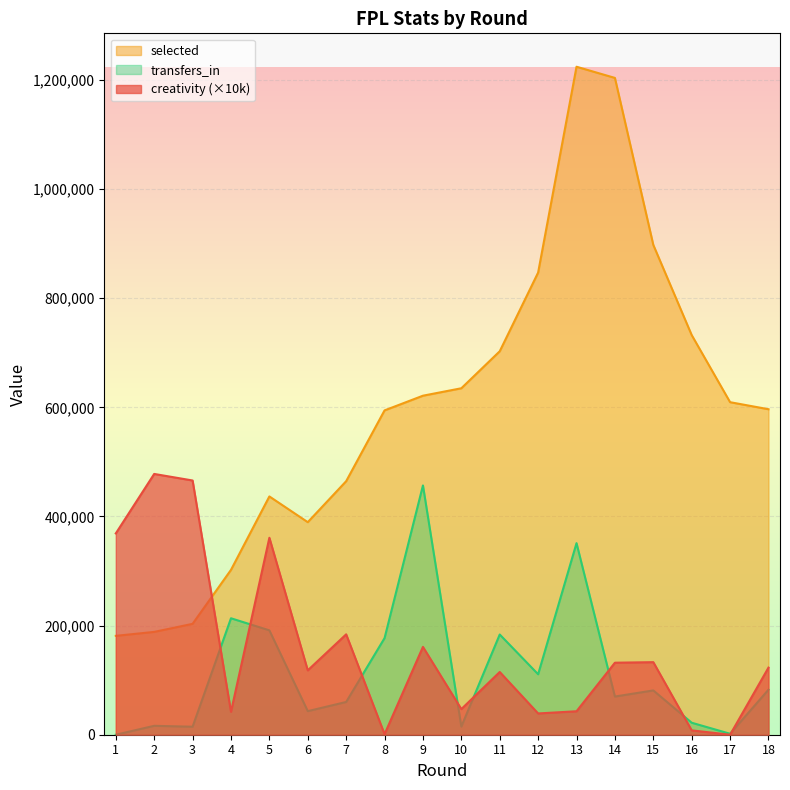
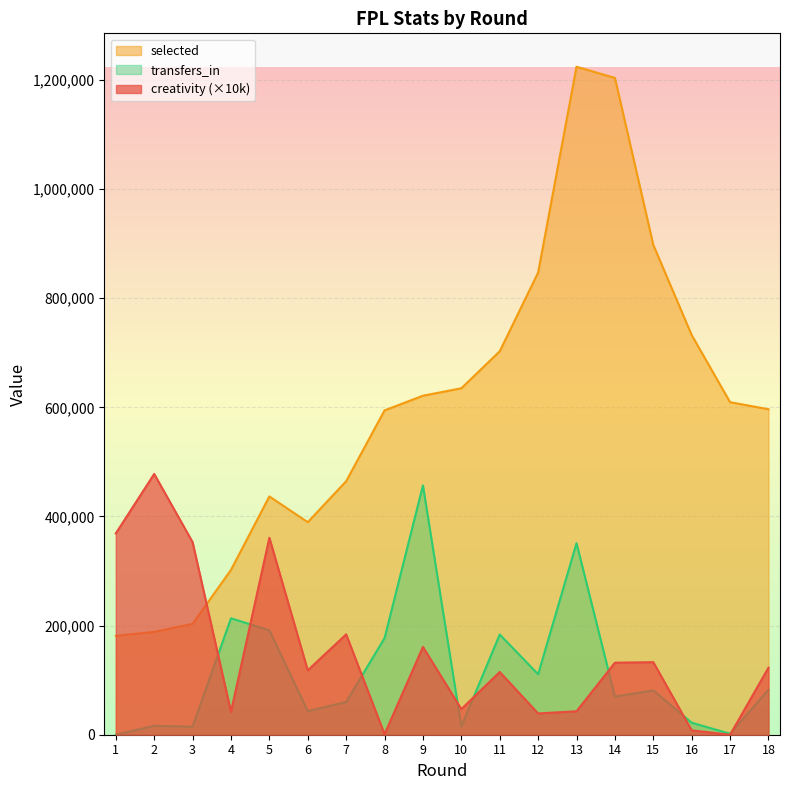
  {
    "selected": {
      "1": "180,000",
      "2": "190,000",
      "3": "200,000",
      "4": "300,000",
      "5": "440,000",
      "6": "390,000",
      "7": "460,000",
      "8": "590,000",
      "9": "620,000",
      "10": "640,000",
      "11": "700,000",
      "12": "850,000",
      "13": "1,220,000",
      "14": "1,200,000",
      "15": "900,000",
      "16": "730,000",
      "17": "610,000",
      "18": "600,000"
    },
    "transfers_in": {
      "1": "0",
      "2": "20,000",
      "3": "10,000",
      "4": "210,000",
      "5": "190,000",
      "6": "40,000",
      "7": "60,000",
      "8": "180,000",
      "9": "460,000",
      "10": "10,000",
      "11": "180,000",
      "12": "110,000",
      "13": "350,000",
      "14": "70,000",
      "15": "80,000",
      "16": "20,000",
      "18": "80,000"
    },
    "creativity (×10k)": {
      "1": "370,000",
      "2": "480,000",
-     "3": "470,000",
+     "3": "350,000",
      "4": "40,000",
      "5": "360,000",
      "6": "120,000",
      "7": "180,000",
      "8": "0",
      "9": "160,000",
      "10": "50,000",
      "11": "120,000",
      "12": "40,000",
      "13": "40,000",
      "14": "130,000",
      "15": "130,000",
      "16": "10,000",
      "18": "120,000"
    }
  }
